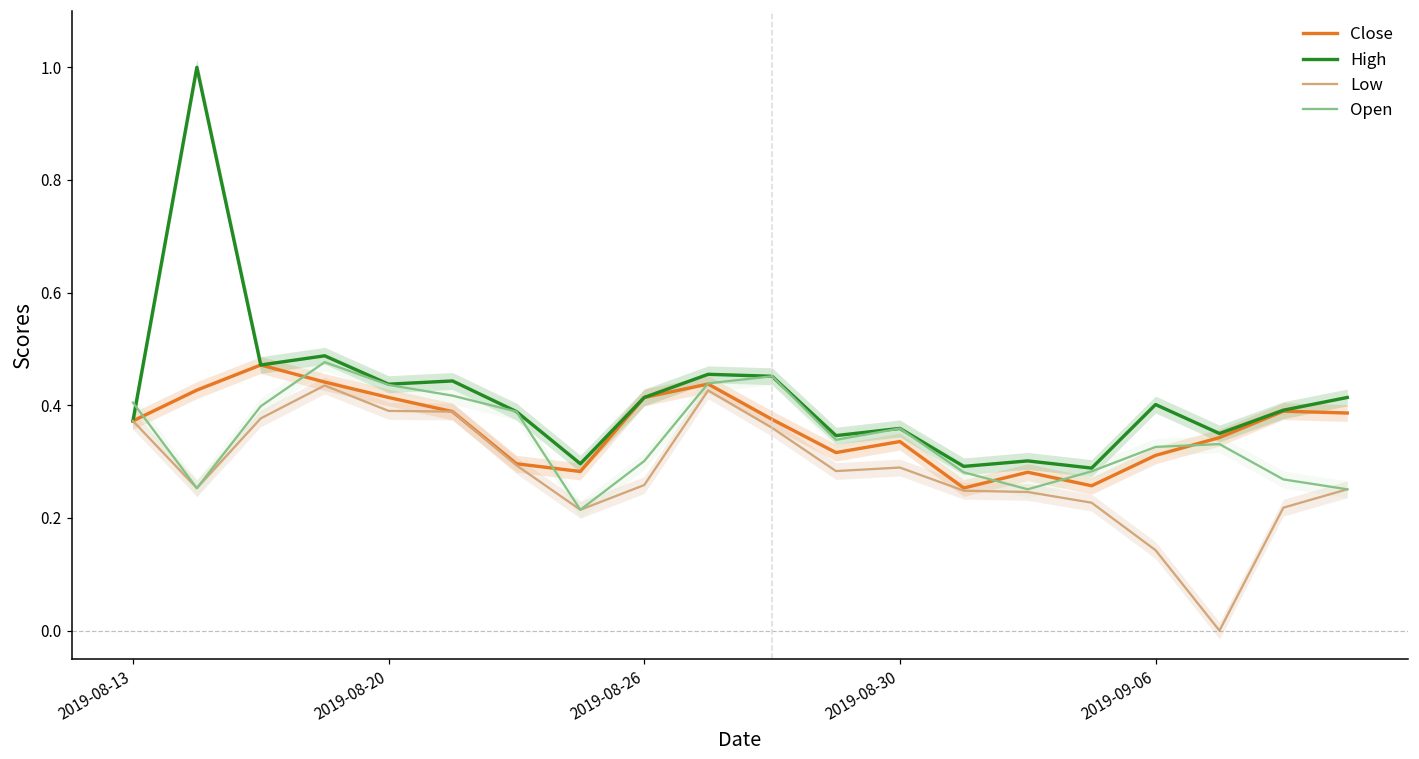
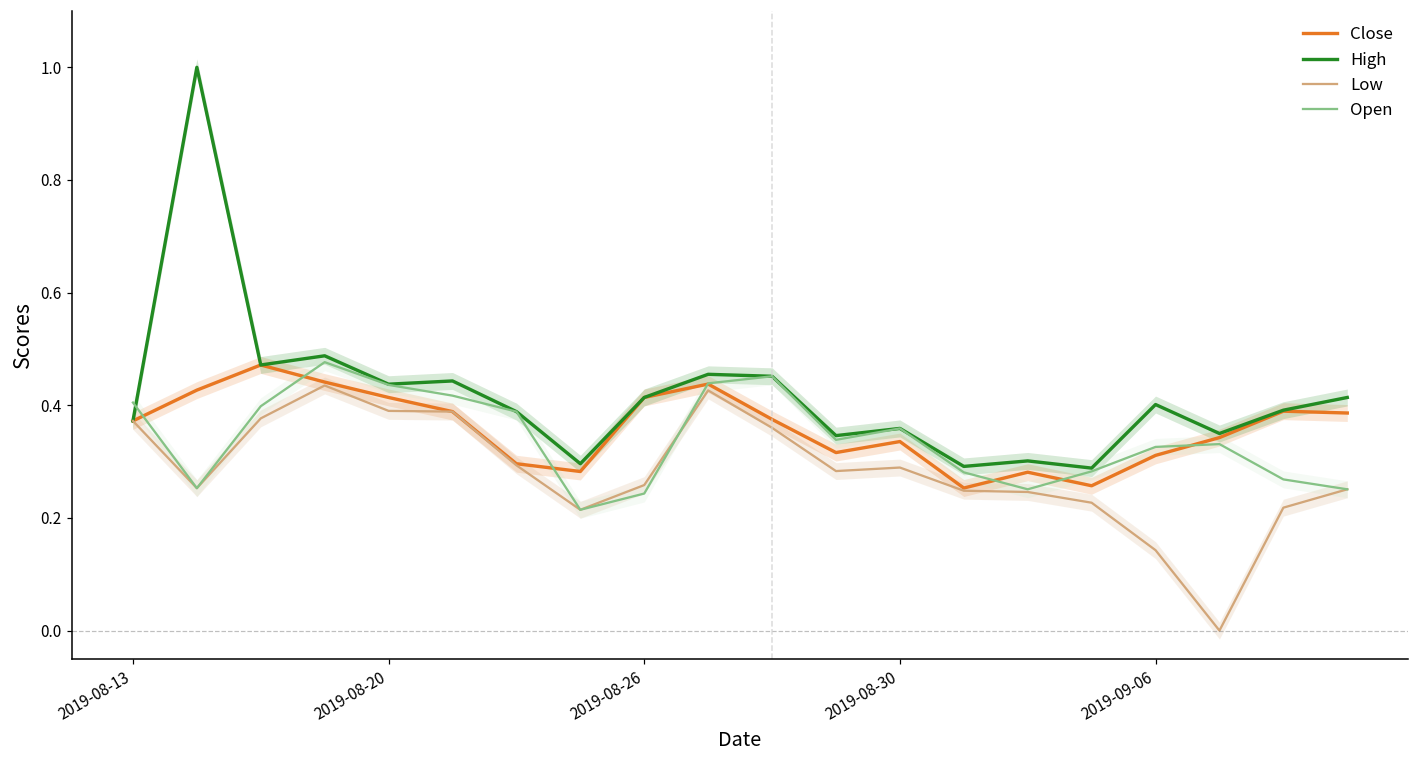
  {
    "Open": {
      "2019-08-13": 0.40,
-     "2019-08-26": 0.30
+     "2019-08-26": 0.24
    }
  }
